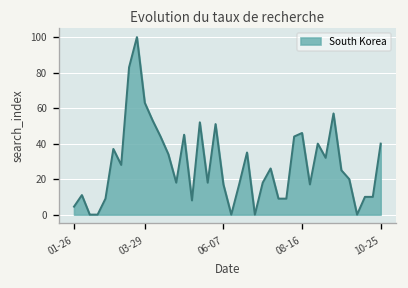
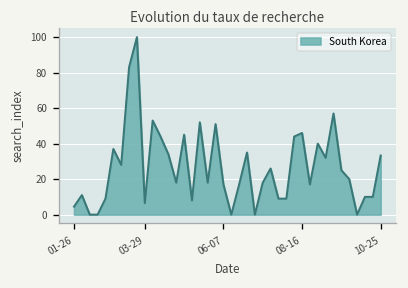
  {
    "01-26": 5,
-   "03-29": 63,
+   "03-29": 7,
    "06-07": 17,
    "08-16": 46,
-   "10-25": 40
+   "10-25": 33
  }
